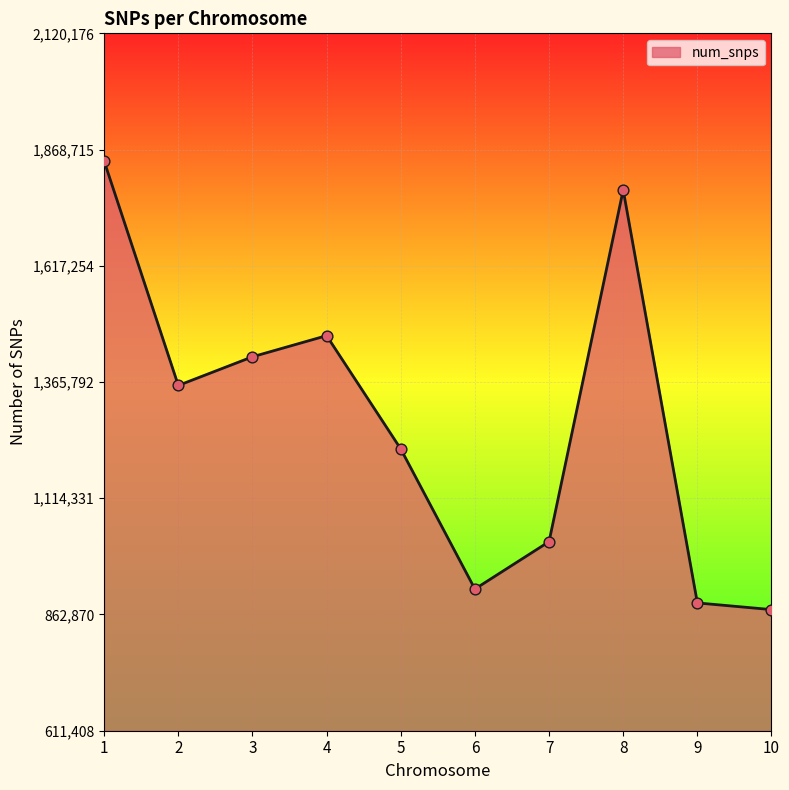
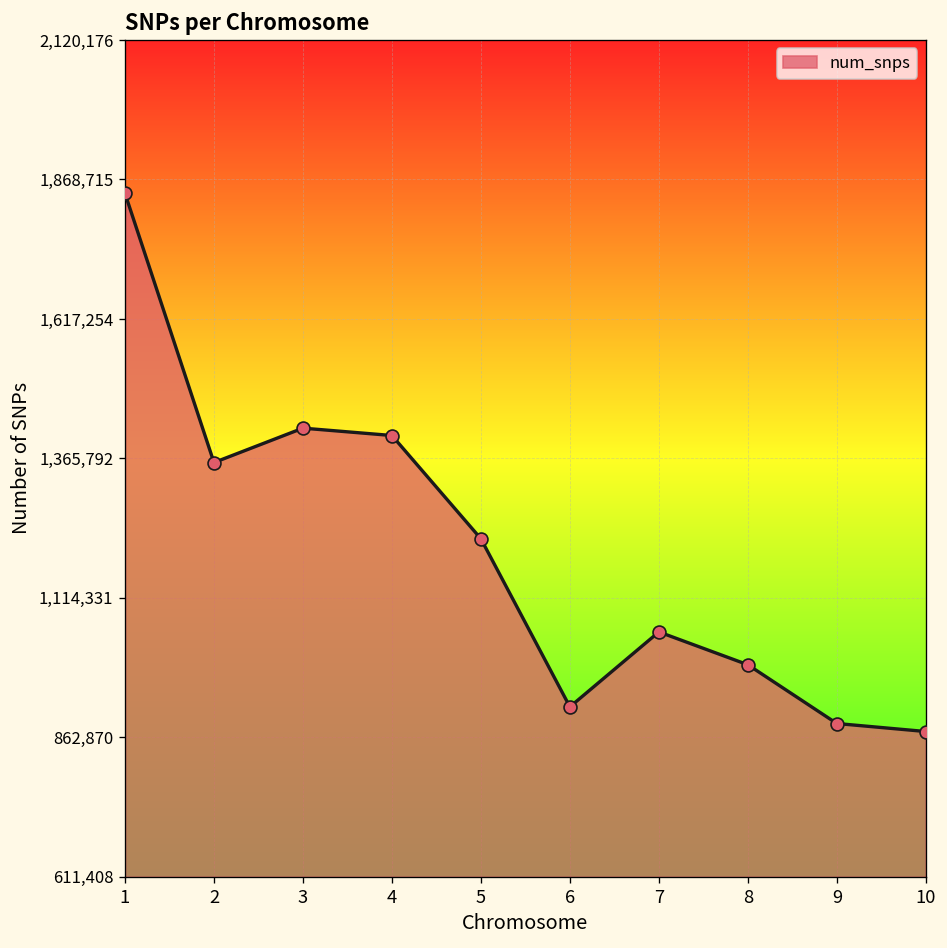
  {
    "1": "1,840,000",
    "2": "1,360,000",
    "3": "1,420,000",
-   "4": "1,470,000",
+   "4": "1,410,000",
    "5": "1,220,000",
    "6": "920,000",
-   "7": "1,020,000",
-   "8": "1,780,000",
+   "7": "1,050,000",
+   "8": "990,000",
    "9": "890,000",
    "10": "870,000"
  }
